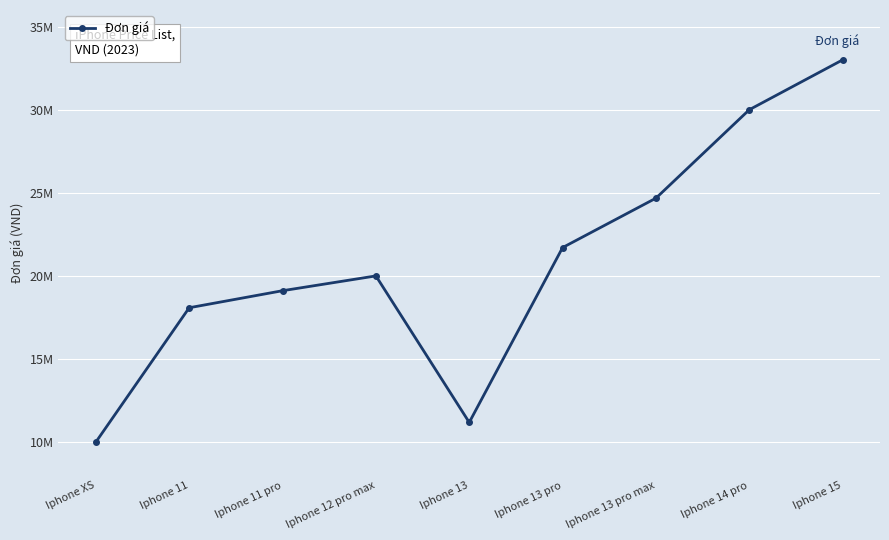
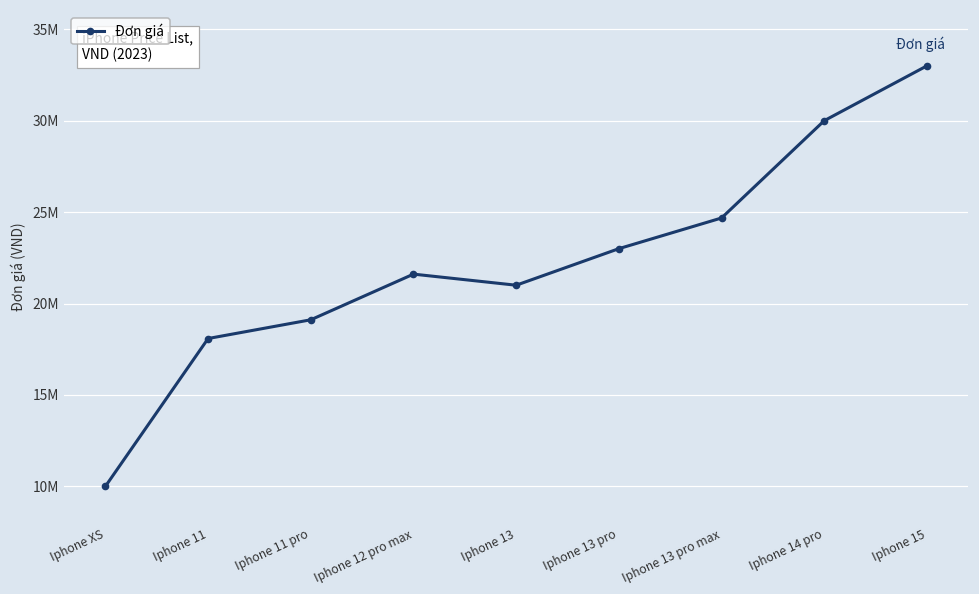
  {
    "Iphone XS": 10000000,
    "Iphone 11": 18100000,
    "Iphone 11 pro": 19100000,
-   "Iphone 12 pro max": 20000000,
-   "Iphone 13": 11200000,
-   "Iphone 13 pro": 21700000,
+   "Iphone 12 pro max": 21600000,
+   "Iphone 13": 21000000,
+   "Iphone 13 pro": 23000000,
    "Iphone 13 pro max": 24700000,
    "Iphone 14 pro": 30000000,
    "Iphone 15": 33000000
  }
